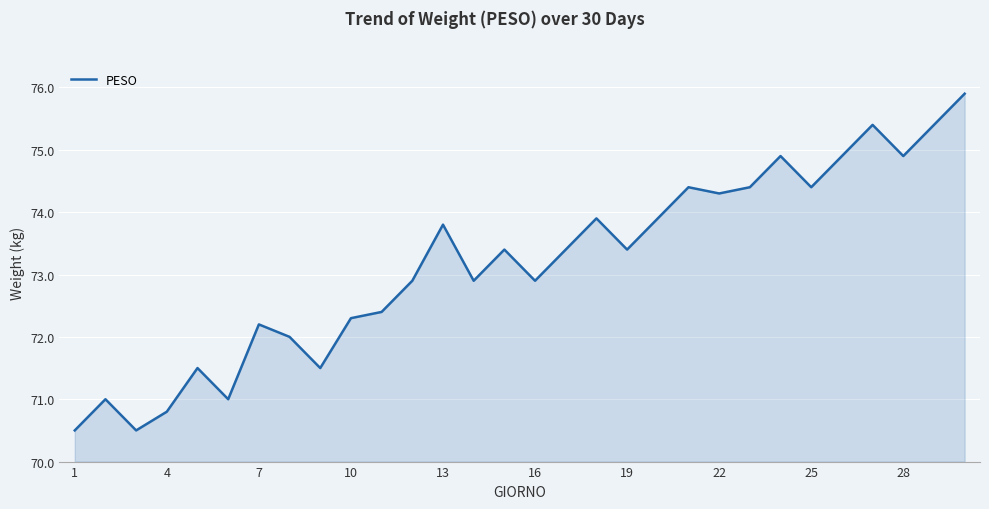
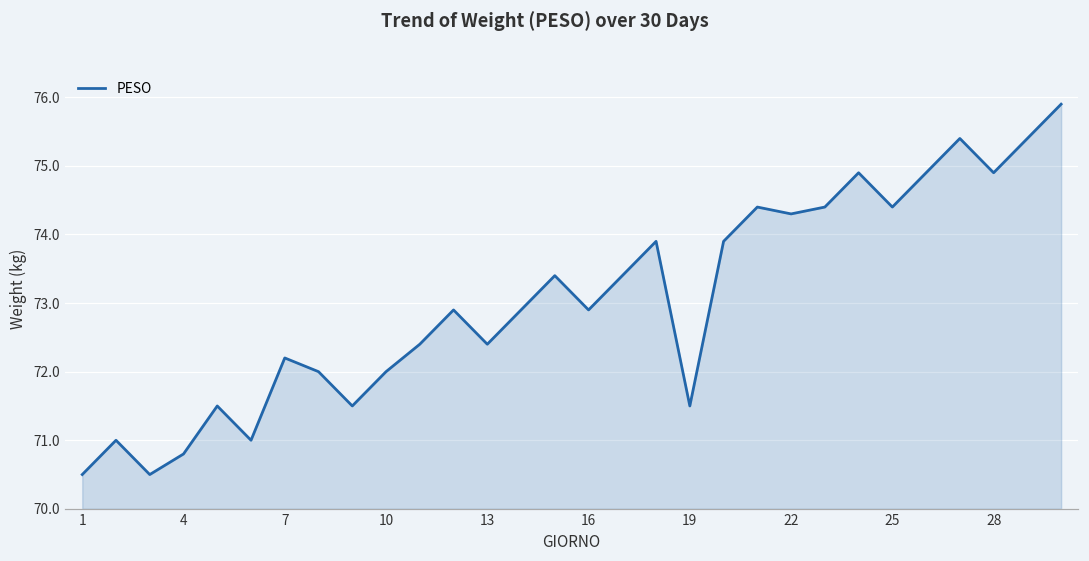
  {
    "1": 70.5,
    "4": 70.8,
    "7": 72.2,
-   "10": 72.3,
-   "13": 73.8,
+   "10": 72.0,
+   "13": 72.4,
    "16": 72.9,
-   "19": 73.4,
+   "19": 71.5,
    "22": 74.3,
    "25": 74.4,
    "28": 74.9
  }
